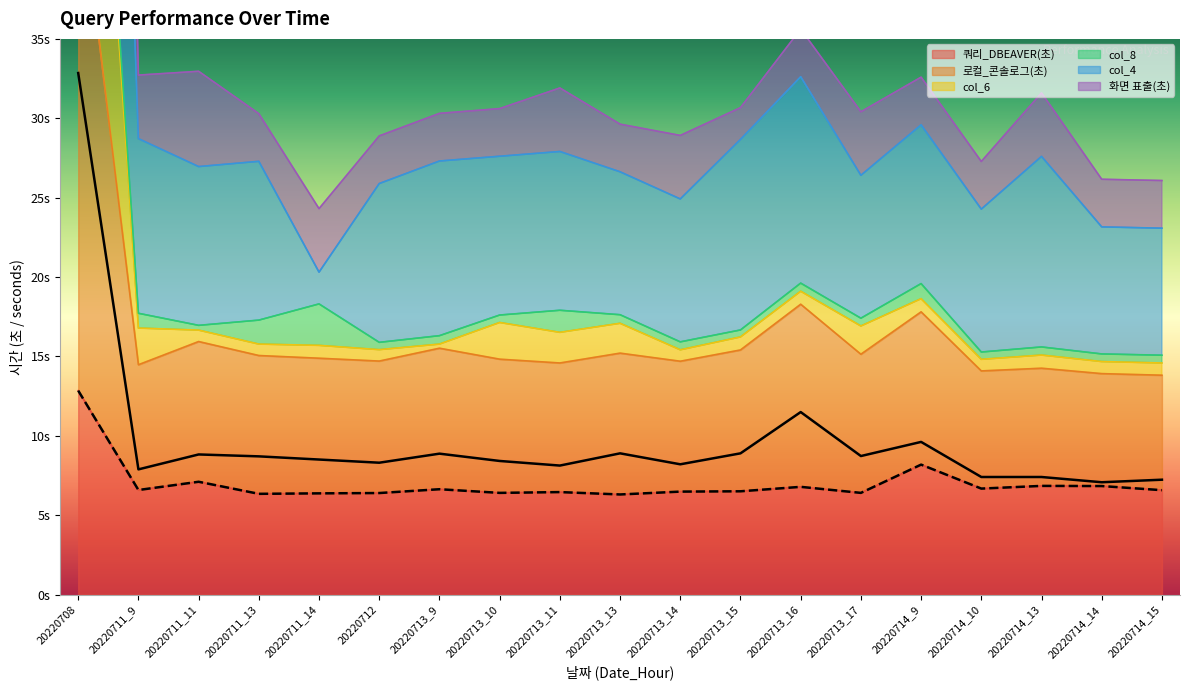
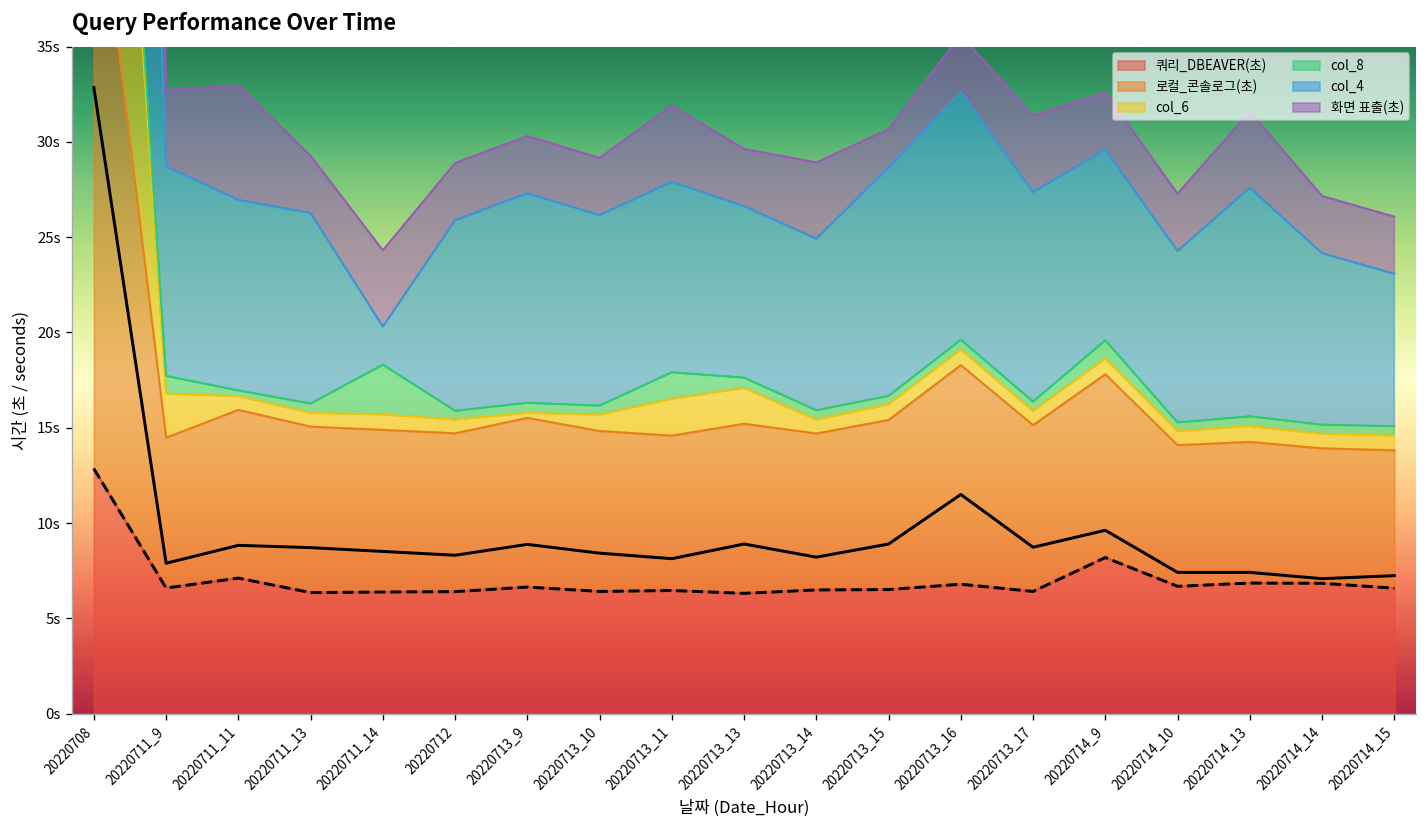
  {
    "col_6": {
      "20220711_9": "2.3s",
      "20220711_11": "0.7s",
      "20220711_13": "0.7s",
      "20220711_14": "0.8s",
      "20220712": "0.7s",
      "20220713_9": "0.3s",
-     "20220713_10": "2.3s",
+     "20220713_10": "0.9s",
      "20220713_11": "1.9s",
      "20220713_13": "1.9s",
      "20220713_14": "0.7s",
      "20220713_15": "0.8s",
      "20220713_16": "0.8s",
-     "20220713_17": "1.8s",
+     "20220713_17": "0.7s",
      "20220714_9": "0.8s",
      "20220714_10": "0.7s",
      "20220714_13": "0.8s",
      "20220714_14": "0.8s",
      "20220714_15": "0.8s"
    },
    "col_8": {
      "20220711_9": "0.9s",
      "20220711_11": "0.3s",
-     "20220711_13": "1.5s",
+     "20220711_13": "0.5s",
      "20220711_14": "2.6s",
      "20220712": "0.5s",
      "20220713_9": "0.5s",
      "20220713_10": "0.5s",
      "20220713_11": "1.4s",
      "20220713_13": "0.5s",
      "20220713_14": "0.5s",
      "20220713_15": "0.4s",
      "20220713_16": "0.5s",
      "20220713_17": "0.5s",
      "20220714_9": "0.9s",
      "20220714_10": "0.5s",
      "20220714_13": "0.5s",
      "20220714_14": "0.5s",
      "20220714_15": "0.5s"
    },
    "col_4": {
      "20220711_9": "11s",
      "20220711_11": "10s",
      "20220711_13": "10s",
      "20220711_14": "2s",
      "20220712": "10s",
      "20220713_9": "11s",
      "20220713_10": "10s",
      "20220713_11": "10s",
      "20220713_13": "9s",
      "20220713_14": "9s",
      "20220713_15": "12s",
      "20220713_16": "13s",
-     "20220713_17": "9s",
+     "20220713_17": "11s",
      "20220714_9": "10s",
      "20220714_10": "9s",
      "20220714_13": "12s",
-     "20220714_14": "8s",
+     "20220714_14": "9s",
      "20220714_15": "8s"
    },
    "화면 표출(초)": {
      "20220711_9": "4.0s",
      "20220711_11": "6.0s",
      "20220711_13": "3.0s",
      "20220711_14": "4.0s",
      "20220712": "3.0s",
      "20220713_9": "3.0s",
      "20220713_10": "3.0s",
      "20220713_11": "4.0s",
      "20220713_13": "3.0s",
      "20220713_14": "4.0s",
      "20220713_15": "2.0s",
      "20220713_17": "4.0s",
      "20220714_9": "3.0s",
      "20220714_10": "3.0s",
      "20220714_14": "3.0s",
      "20220714_15": "3.0s"
    }
  }
